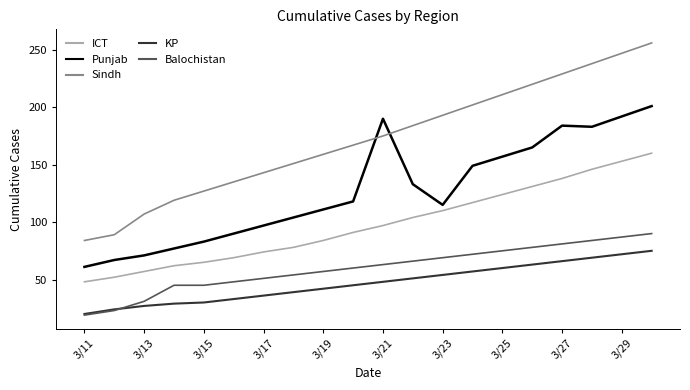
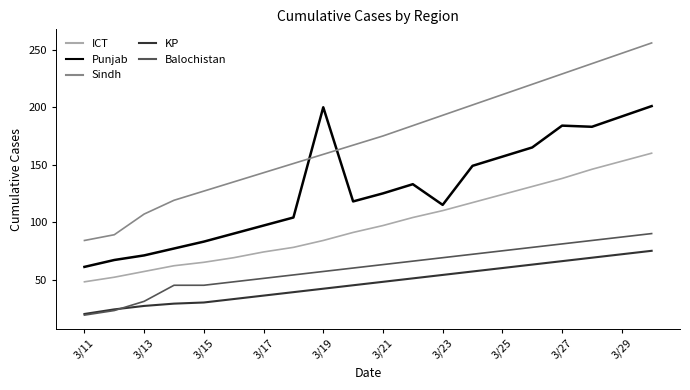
  {
    "Punjab": {
      "3/11": 61,
      "3/13": 71,
      "3/15": 83,
      "3/17": 97,
-     "3/19": 111,
-     "3/21": 190,
+     "3/19": 200,
+     "3/21": 125,
      "3/23": 115,
      "3/25": 157,
      "3/27": 184,
      "3/29": 192
    }
  }
